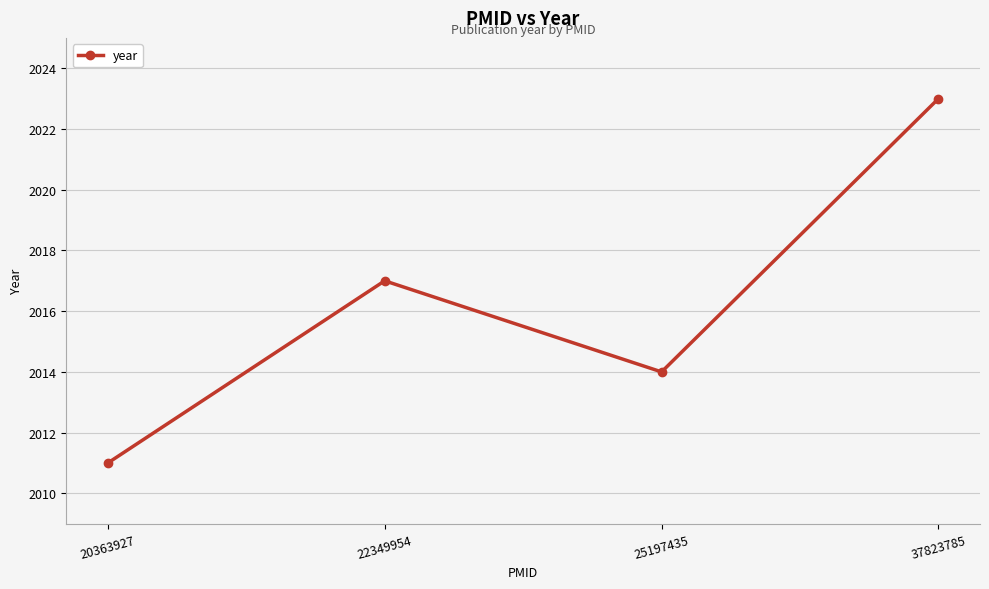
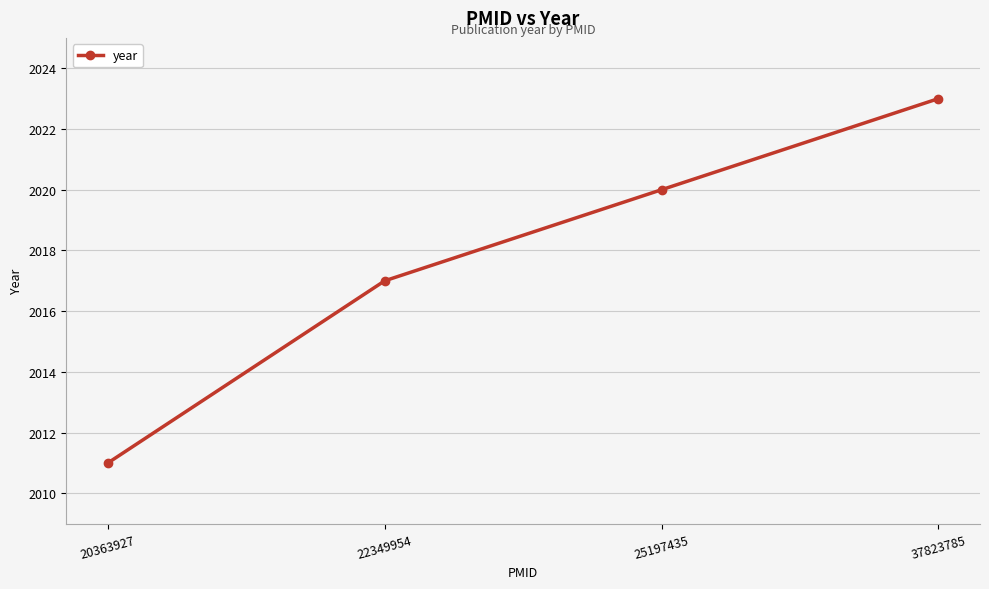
  {
    "20363927": 2011,
    "22349954": 2017,
-   "25197435": 2014,
+   "25197435": 2020,
    "37823785": 2023
  }
